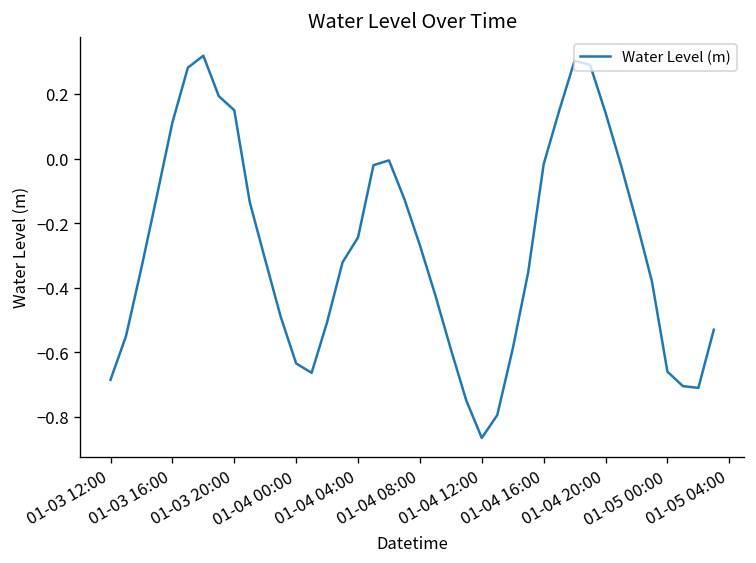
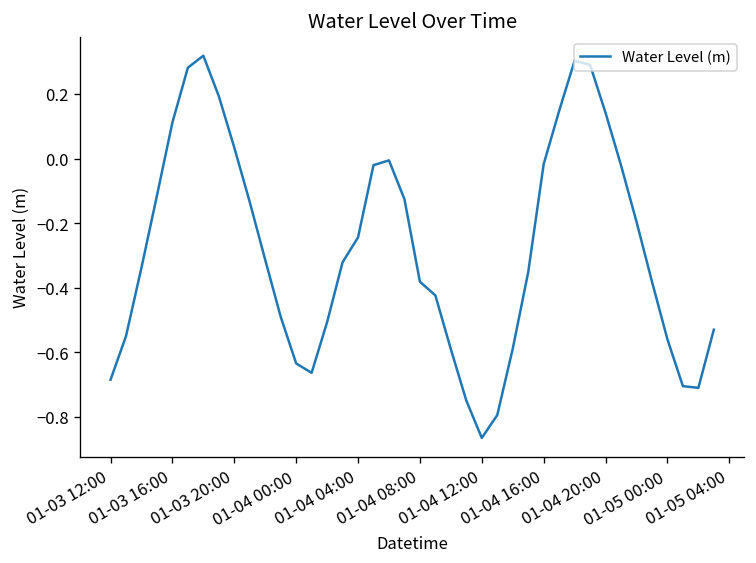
  {
    "01-03 12:00": -0.68,
    "01-03 16:00": 0.11,
-   "01-03 20:00": 0.15,
+   "01-03 20:00": 0.03,
    "01-04 00:00": -0.63,
    "01-04 04:00": -0.24,
-   "01-04 08:00": -0.27,
+   "01-04 08:00": -0.38,
    "01-04 12:00": -0.86,
    "01-04 16:00": -0.02,
    "01-04 20:00": 0.14,
-   "01-05 00:00": -0.66
+   "01-05 00:00": -0.56
  }
